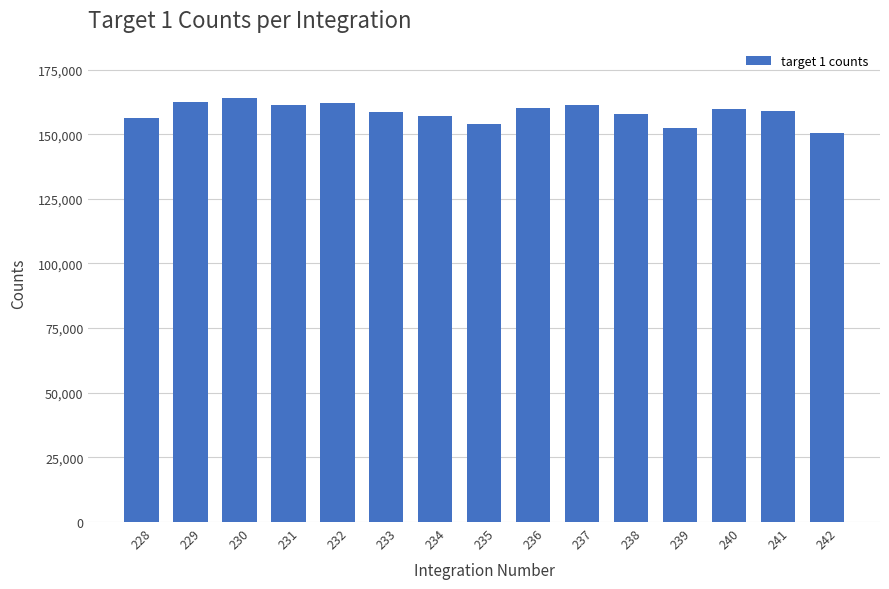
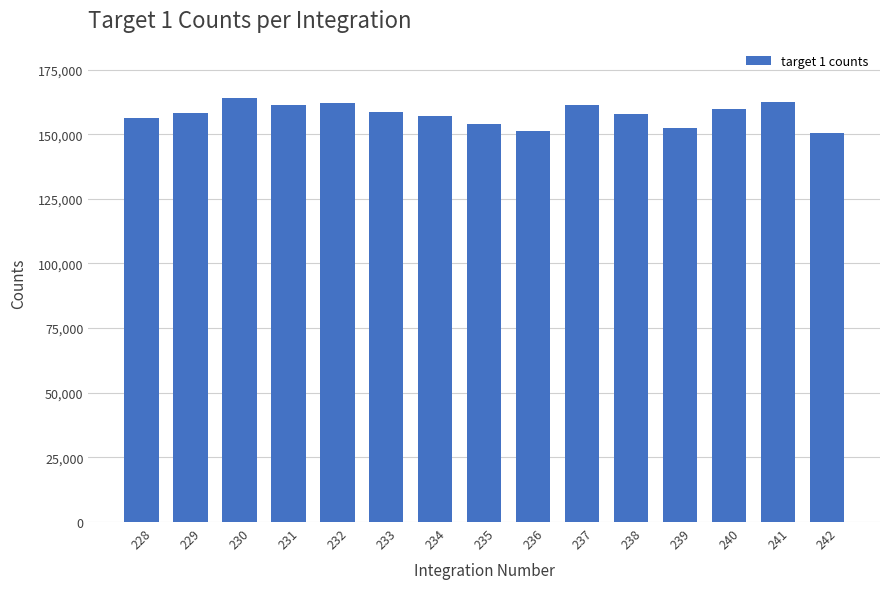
  {
    "228": "156,000",
-   "229": "163,000",
+   "229": "158,000",
    "230": "164,000",
    "231": "161,000",
    "232": "162,000",
    "233": "158,000",
    "234": "157,000",
    "235": "154,000",
-   "236": "160,000",
+   "236": "151,000",
    "237": "161,000",
    "238": "158,000",
    "239": "152,000",
    "240": "160,000",
-   "241": "159,000",
+   "241": "162,000",
    "242": "151,000"
  }
